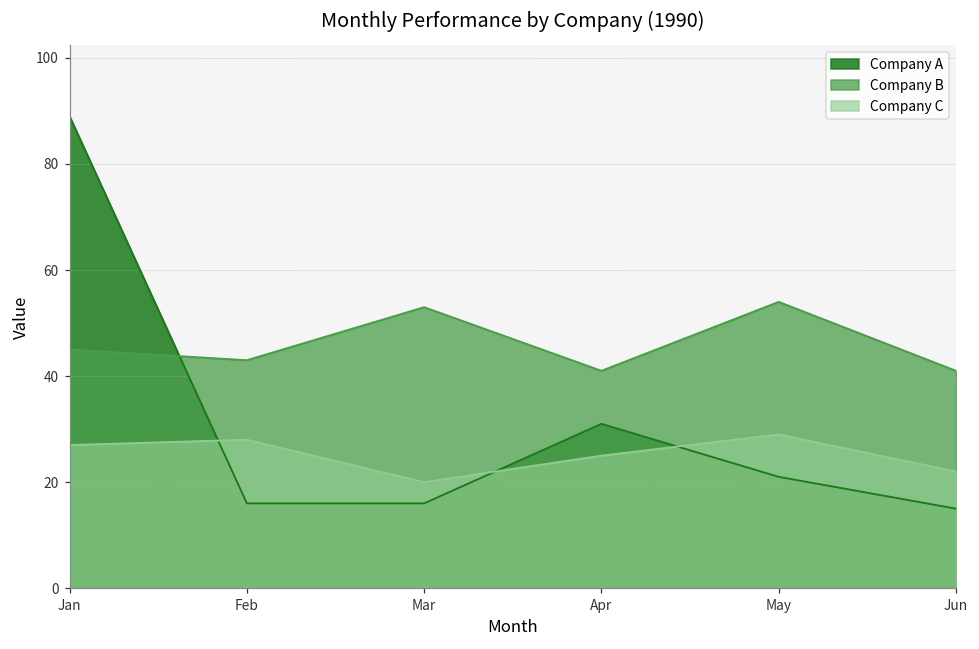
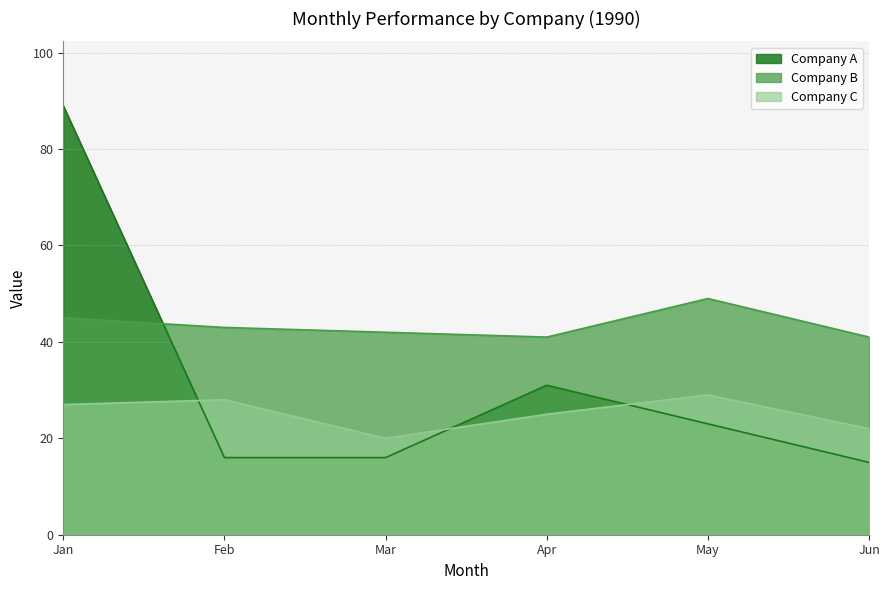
  {
    "Company A": {
      "Jan": 89,
      "Feb": 16,
      "Mar": 16,
      "Apr": 31,
-     "May": 21,
+     "May": 23,
      "Jun": 15
    },
    "Company B": {
      "Jan": 45,
      "Feb": 43,
-     "Mar": 53,
+     "Mar": 42,
      "Apr": 41,
-     "May": 54,
+     "May": 49,
      "Jun": 41
    },
    "Company C": {
      "Jan": 27,
      "Feb": 28,
      "Mar": 20,
      "Apr": 25,
      "May": 29,
      "Jun": 22
    }
  }
